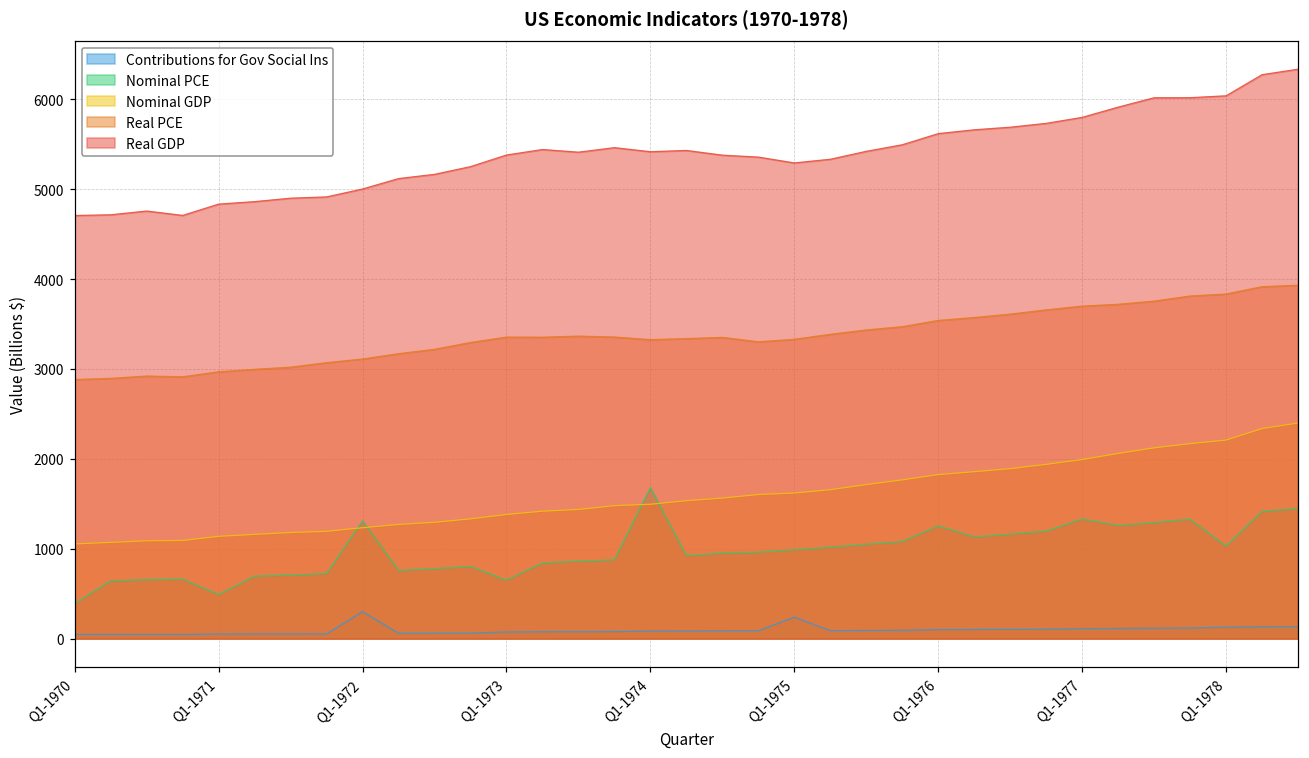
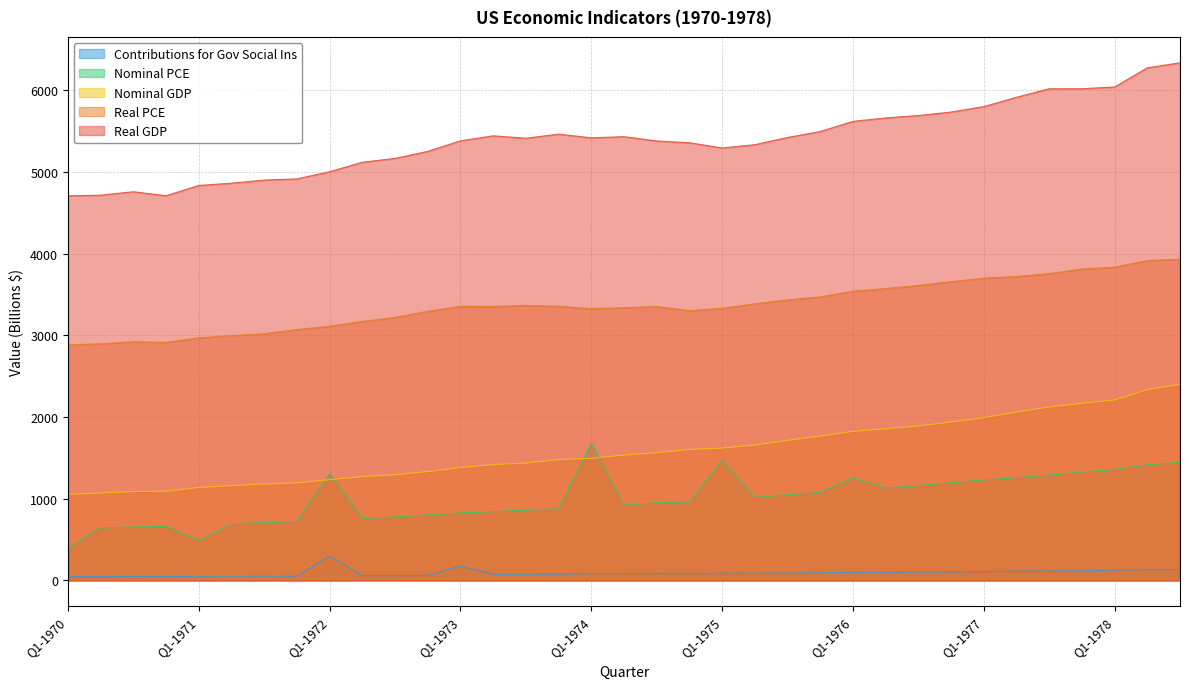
  {
    "Contributions for Gov Social Ins": {
      "Q1-1970": 0,
      "Q1-1971": 100,
      "Q1-1972": 300,
-     "Q1-1973": 100,
+     "Q1-1973": 200,
      "Q1-1974": 100,
-     "Q1-1975": 200,
+     "Q1-1975": 100,
      "Q1-1976": 100,
      "Q1-1977": 100,
      "Q1-1978": 100
    },
    "Nominal PCE": {
      "Q1-1970": 400,
      "Q1-1971": 500,
      "Q1-1972": 1300,
-     "Q1-1973": 600,
+     "Q1-1973": 800,
      "Q1-1974": 1700,
-     "Q1-1975": 1000,
+     "Q1-1975": 1500,
      "Q1-1976": 1300,
-     "Q1-1977": 1300,
-     "Q1-1978": 1000
+     "Q1-1977": 1200,
+     "Q1-1978": 1400
    }
  }
